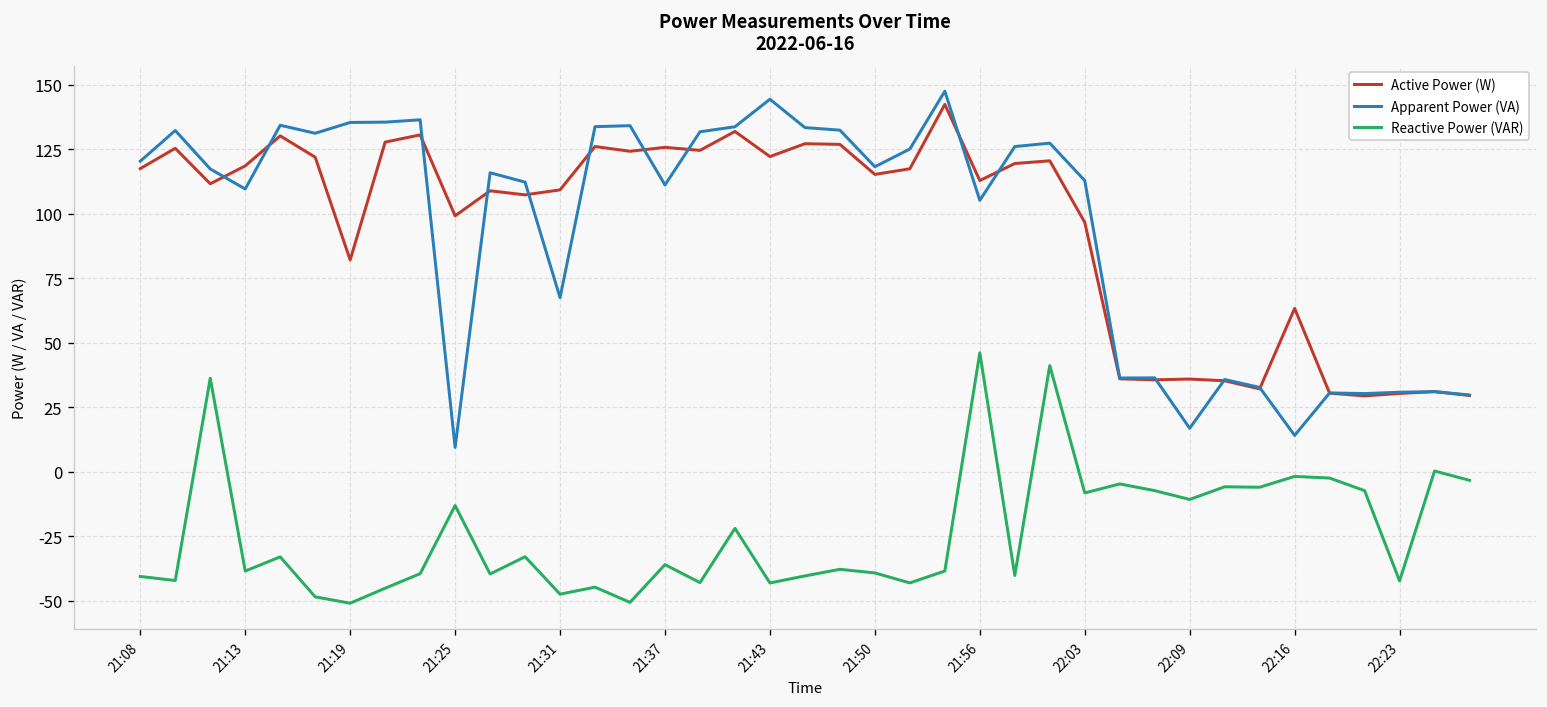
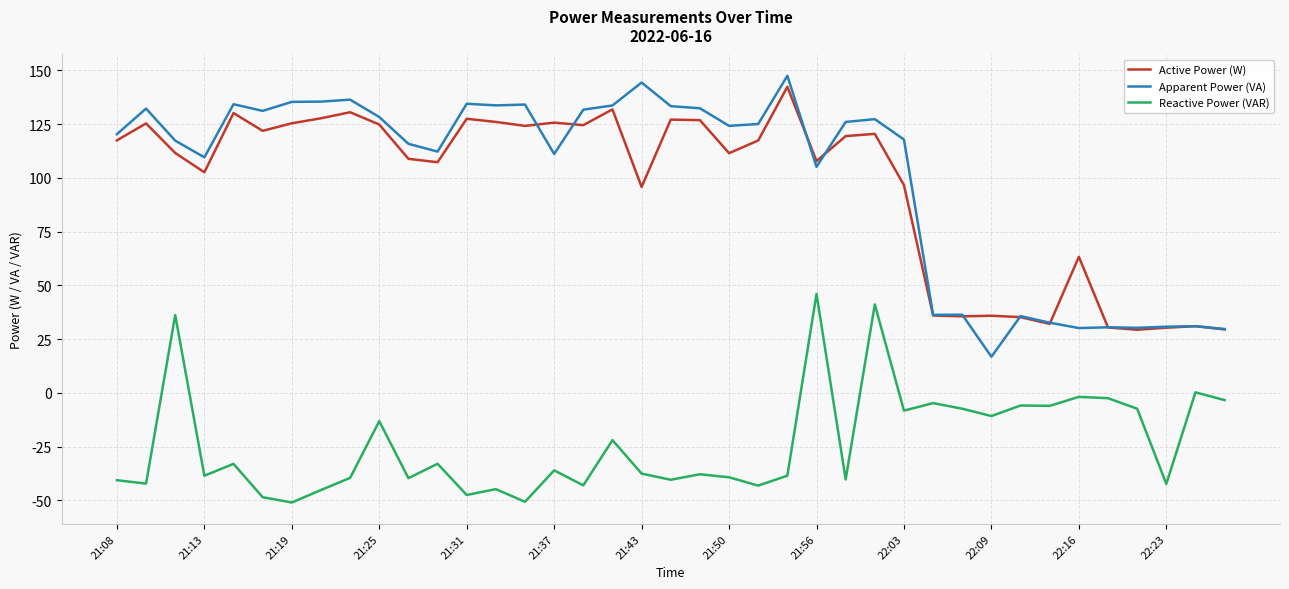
  {
    "Active Power (W)": {
      "21:08": 118,
-     "21:13": 119,
-     "21:19": 82,
-     "21:25": 99,
-     "21:31": 109,
+     "21:13": 103,
+     "21:19": 125,
+     "21:25": 125,
+     "21:31": 128,
      "21:37": 126,
-     "21:43": 122,
-     "21:50": 115,
-     "21:56": 113,
+     "21:43": 96,
+     "21:50": 112,
+     "21:56": 108,
      "22:03": 97,
      "22:09": 36,
      "22:16": 63
    },
    "Apparent Power (VA)": {
      "21:08": 120,
      "21:13": 110,
      "21:19": 135,
-     "21:25": 9,
-     "21:31": 68,
+     "21:25": 128,
+     "21:31": 135,
      "21:37": 111,
      "21:43": 144,
-     "21:50": 118,
+     "21:50": 124,
      "21:56": 105,
-     "22:03": 113,
+     "22:03": 118,
      "22:09": 17,
-     "22:16": 14
+     "22:16": 30
    },
    "Reactive Power (VAR)": {
      "21:08": -41,
      "21:13": -38,
      "21:19": -51,
      "21:25": -13,
      "21:31": -47,
      "21:37": -36,
-     "21:43": -43,
+     "21:43": -38,
      "21:50": -39,
      "21:56": 46,
      "22:03": -8,
      "22:09": -11,
      "22:16": -2,
      "22:23": -42
    }
  }
